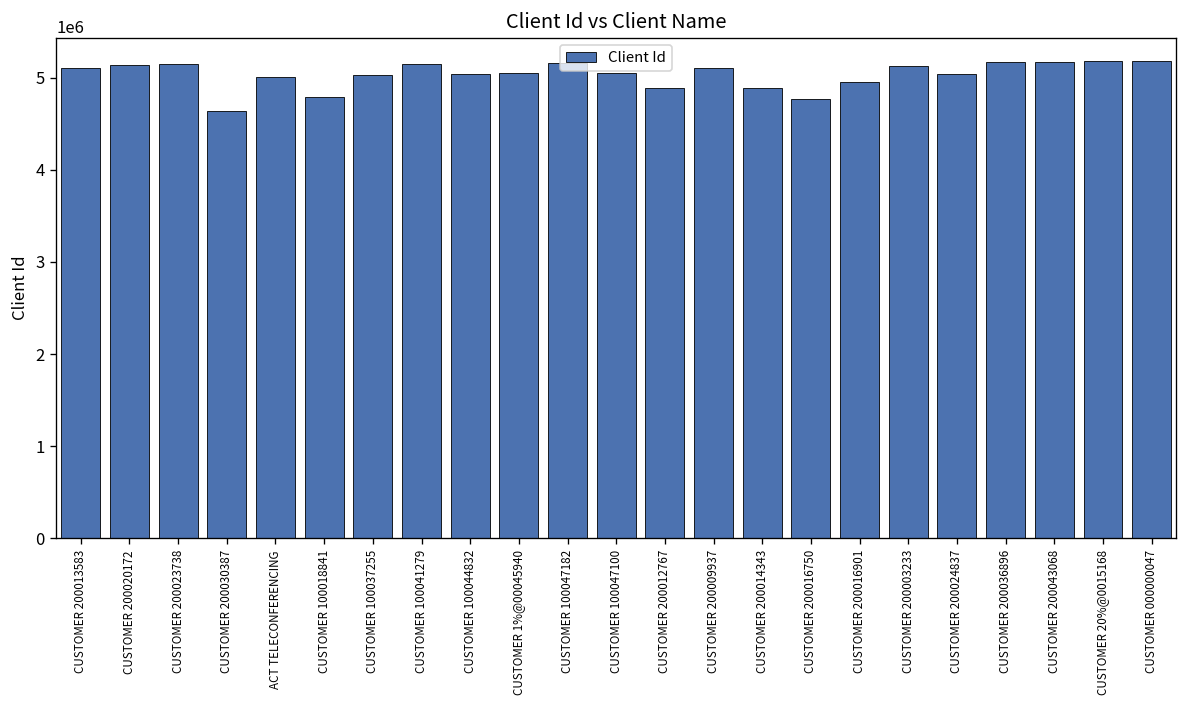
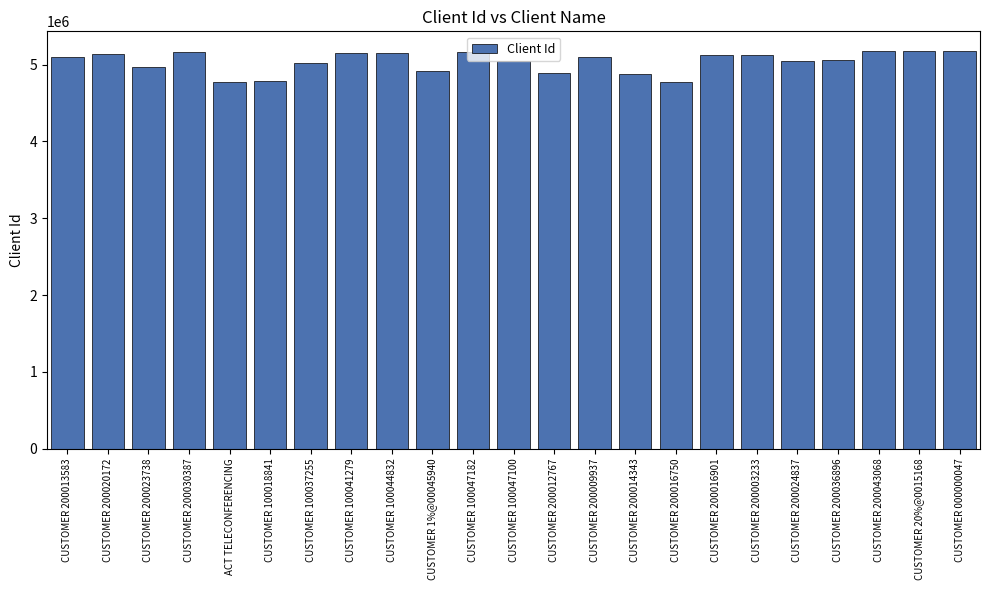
  {
    "CUSTOMER 200013583": 5100000,
    "CUSTOMER 200020172": 5100000,
-   "CUSTOMER 200023738": 5100000,
-   "CUSTOMER 200030387": 4600000,
-   "ACT TELECONFERENCING": 5000000,
+   "CUSTOMER 200023738": 5000000,
+   "CUSTOMER 200030387": 5200000,
+   "ACT TELECONFERENCING": 4800000,
    "CUSTOMER 100018841": 4800000,
    "CUSTOMER 100037255": 5000000,
    "CUSTOMER 100041279": 5100000,
-   "CUSTOMER 100044832": 5000000,
-   "CUSTOMER 1%@00045940": 5000000,
+   "CUSTOMER 100044832": 5100000,
+   "CUSTOMER 1%@00045940": 4900000,
    "CUSTOMER 200012767": 4900000,
    "CUSTOMER 200009937": 5100000,
    "CUSTOMER 200014343": 4900000,
    "CUSTOMER 200016750": 4800000,
-   "CUSTOMER 200016901": 5000000,
+   "CUSTOMER 200016901": 5100000,
    "CUSTOMER 200003233": 5100000,
    "CUSTOMER 200024837": 5000000,
-   "CUSTOMER 200036896": 5200000,
+   "CUSTOMER 200036896": 5100000,
    "CUSTOMER 200043068": 5200000,
    "CUSTOMER 20%@0015168": 5200000,
    "CUSTOMER 000000047": 5200000
  }
